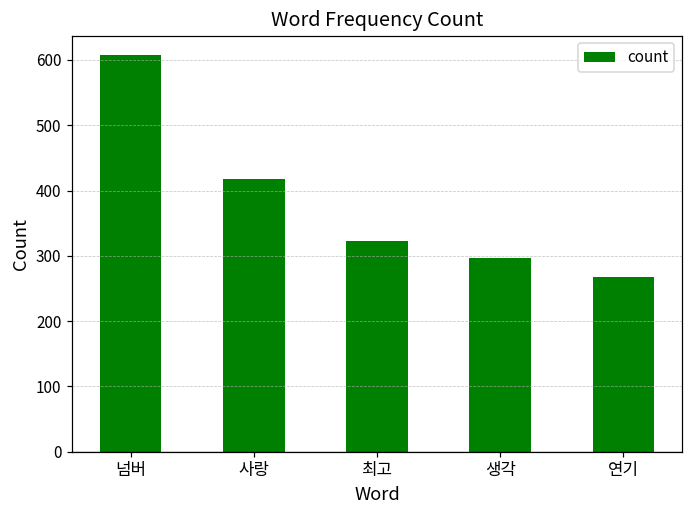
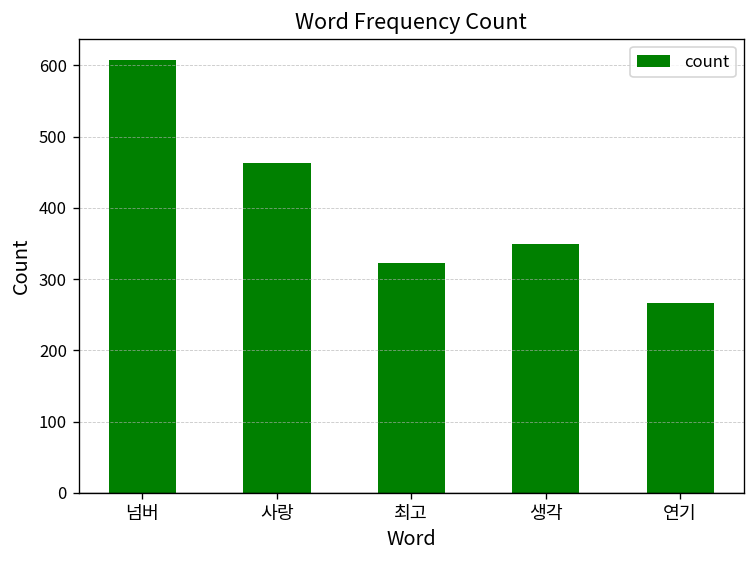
  {
    "넘버": 610,
-   "사랑": 420,
+   "사랑": 460,
    "최고": 320,
-   "생각": 300,
+   "생각": 350,
    "연기": 270
  }
